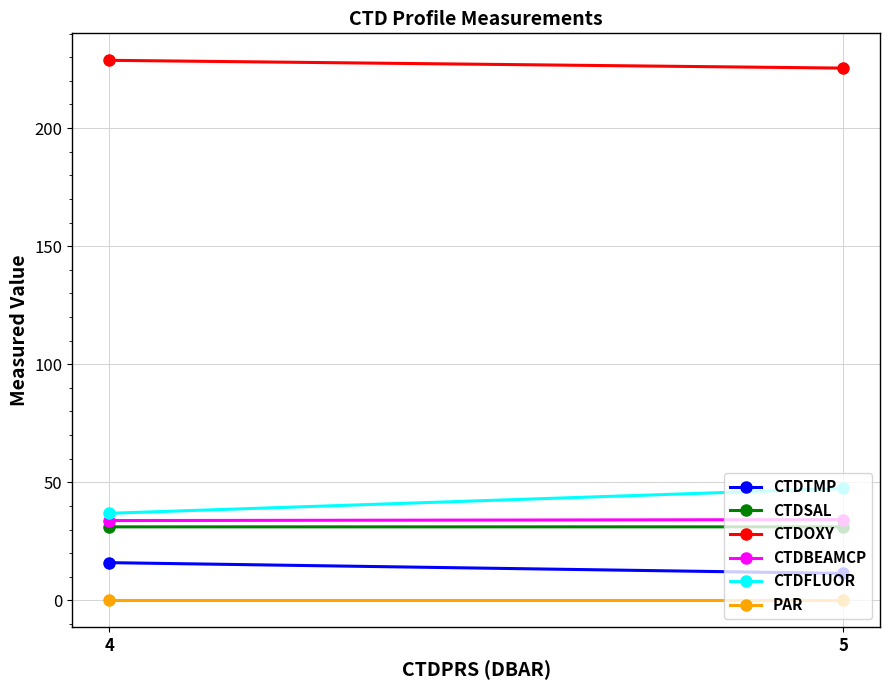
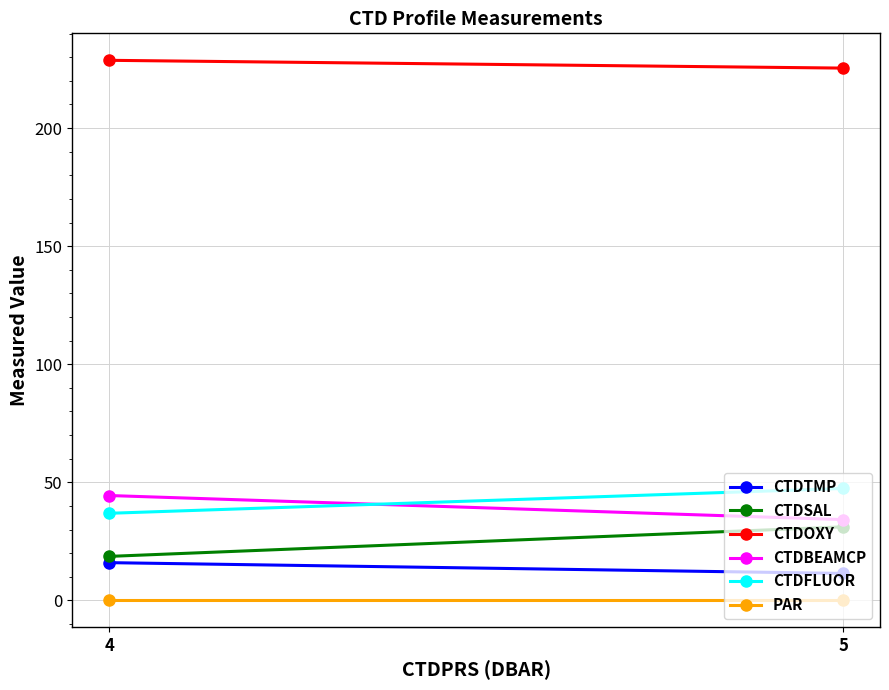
  {
    "CTDTMP": {
      "4": 16
    },
    "CTDSAL": {
-     "4": 31
+     "4": 19
    },
    "CTDOXY": {
      "4": 229,
      "5": 225
    },
    "CTDBEAMCP": {
-     "4": 34
+     "4": 44
    },
    "CTDFLUOR": {
      "4": 37
    },
    "PAR": {
      "4": 0
    }
  }
